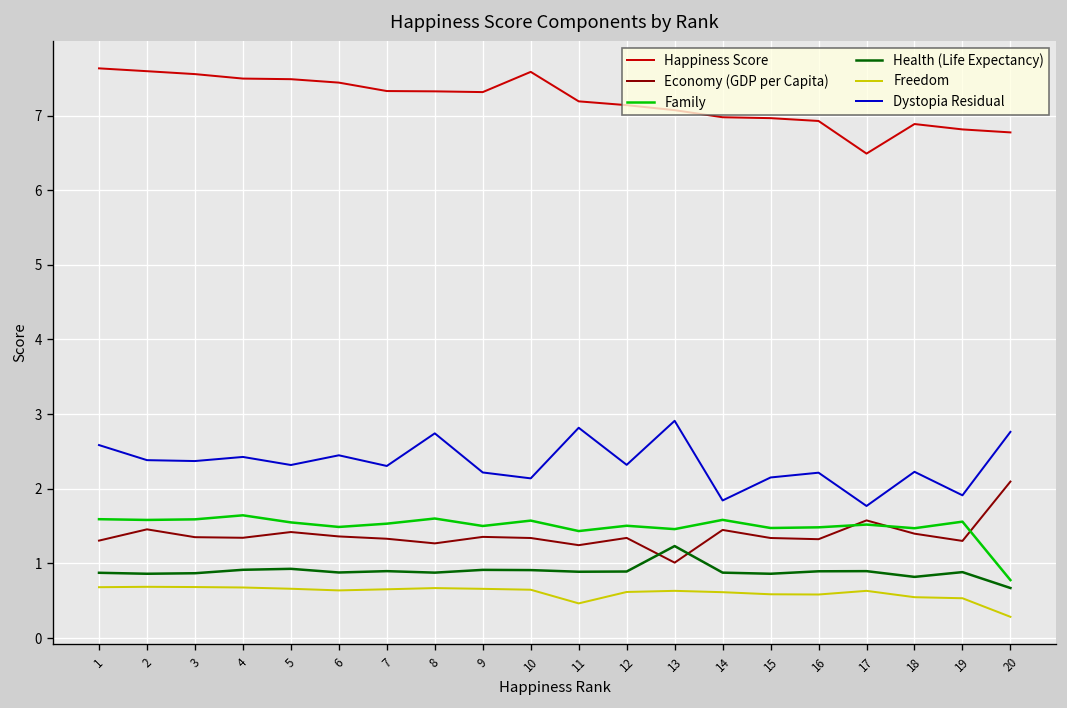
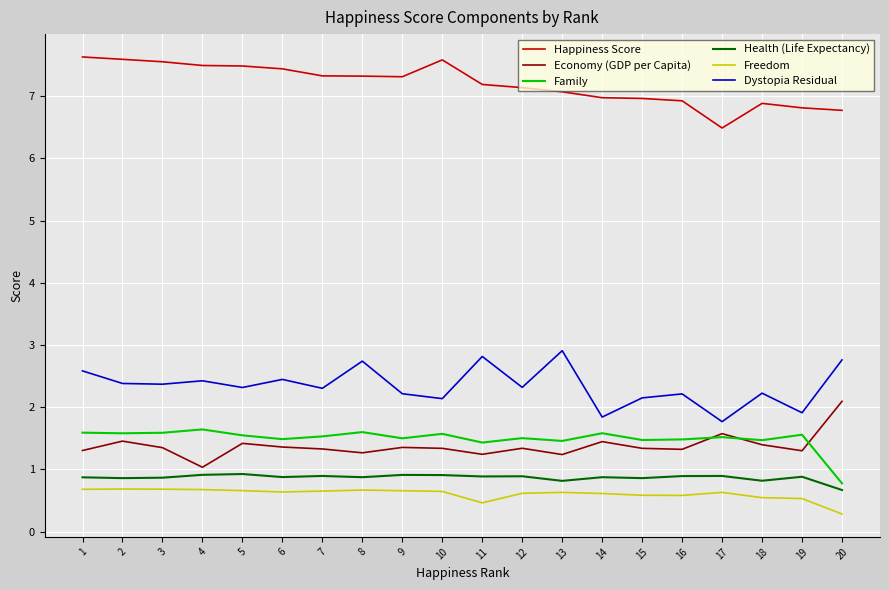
  {
    "Happiness Score": {
      "1": 7.6,
      "2": 7.6,
      "3": 7.6,
      "4": 7.5,
      "5": 7.5,
      "6": 7.4,
      "7": 7.3,
      "8": 7.3,
      "9": 7.3,
      "10": 7.6,
      "11": 7.2,
      "13": 7.1,
      "14": 7.0,
      "15": 7.0,
      "16": 6.9,
      "17": 6.5,
      "18": 6.9,
      "19": 6.8,
      "20": 6.8
    },
    "Economy (GDP per Capita)": {
      "1": 1.3,
      "2": 1.5,
      "3": 1.4,
-     "4": 1.3,
+     "4": 1.0,
      "5": 1.4,
      "6": 1.4,
      "7": 1.3,
      "8": 1.3,
      "9": 1.4,
      "10": 1.3,
      "11": 1.2,
      "12": 1.3,
-     "13": 1.0,
+     "13": 1.2,
      "14": 1.4,
      "15": 1.3,
      "16": 1.3,
      "17": 1.6,
      "18": 1.4,
      "19": 1.3,
      "20": 2.1
    },
    "Family": {
      "1": 1.6,
      "2": 1.6,
      "3": 1.6,
      "4": 1.6,
      "5": 1.5,
      "6": 1.5,
      "7": 1.5,
      "8": 1.6,
      "9": 1.5,
      "10": 1.6,
      "11": 1.4,
      "12": 1.5,
      "13": 1.5,
      "14": 1.6,
      "15": 1.5,
      "16": 1.5,
      "17": 1.5,
      "18": 1.5,
      "19": 1.6,
      "20": 0.8
    },
    "Health (Life Expectancy)": {
      "1": 0.9,
      "2": 0.9,
      "3": 0.9,
      "4": 0.9,
      "5": 0.9,
      "6": 0.9,
      "7": 0.9,
      "8": 0.9,
      "9": 0.9,
      "10": 0.9,
      "11": 0.9,
      "12": 0.9,
-     "13": 1.2,
+     "13": 0.8,
      "14": 0.9,
      "15": 0.9,
      "16": 0.9,
      "17": 0.9,
      "18": 0.8,
      "19": 0.9,
      "20": 0.7
    },
    "Freedom": {
      "1": 0.7,
      "2": 0.7,
      "3": 0.7,
      "4": 0.7,
      "5": 0.7,
      "6": 0.6,
      "7": 0.7,
      "8": 0.7,
      "9": 0.7,
      "10": 0.6,
      "11": 0.5,
      "12": 0.6,
      "13": 0.6,
      "14": 0.6,
      "15": 0.6,
      "16": 0.6,
      "17": 0.6,
      "18": 0.5,
      "19": 0.5,
      "20": 0.3
    },
    "Dystopia Residual": {
      "1": 2.6,
      "2": 2.4,
      "3": 2.4,
      "4": 2.4,
      "5": 2.3,
      "6": 2.4,
      "7": 2.3,
      "8": 2.7,
      "9": 2.2,
      "10": 2.1,
      "11": 2.8,
      "12": 2.3,
      "13": 2.9,
      "14": 1.8,
      "15": 2.2,
      "16": 2.2,
      "17": 1.8,
      "18": 2.2,
      "19": 1.9,
      "20": 2.8
    }
  }
